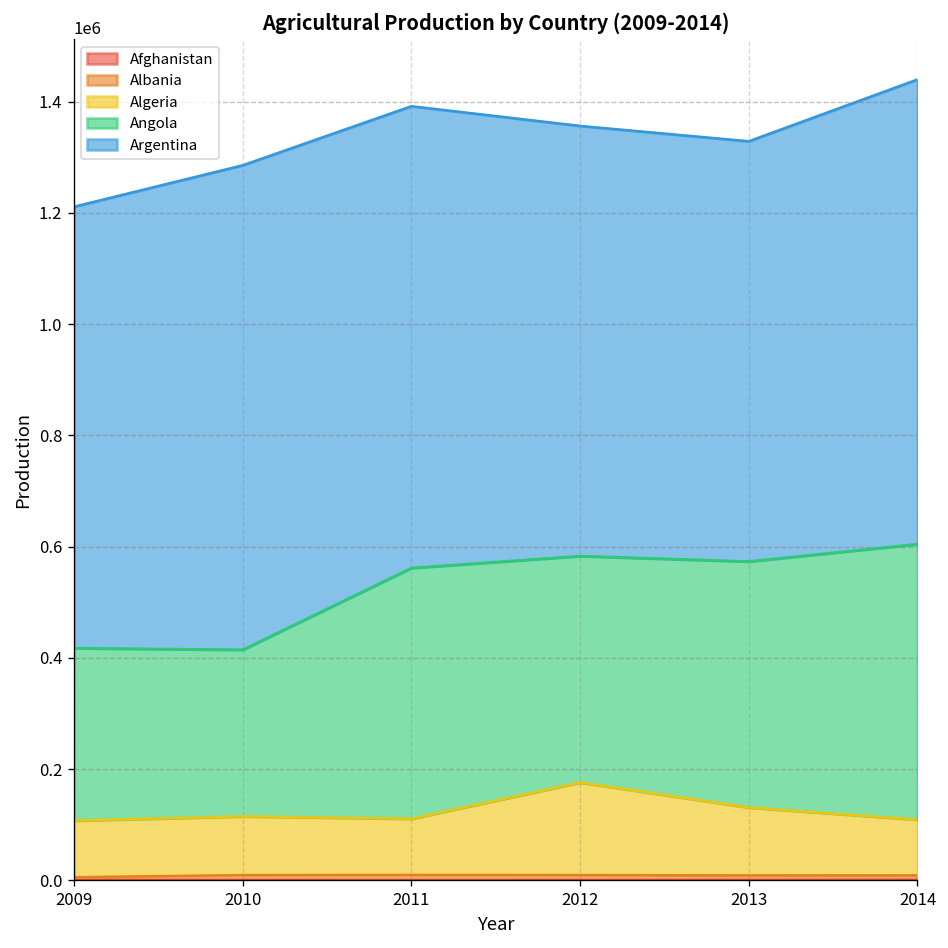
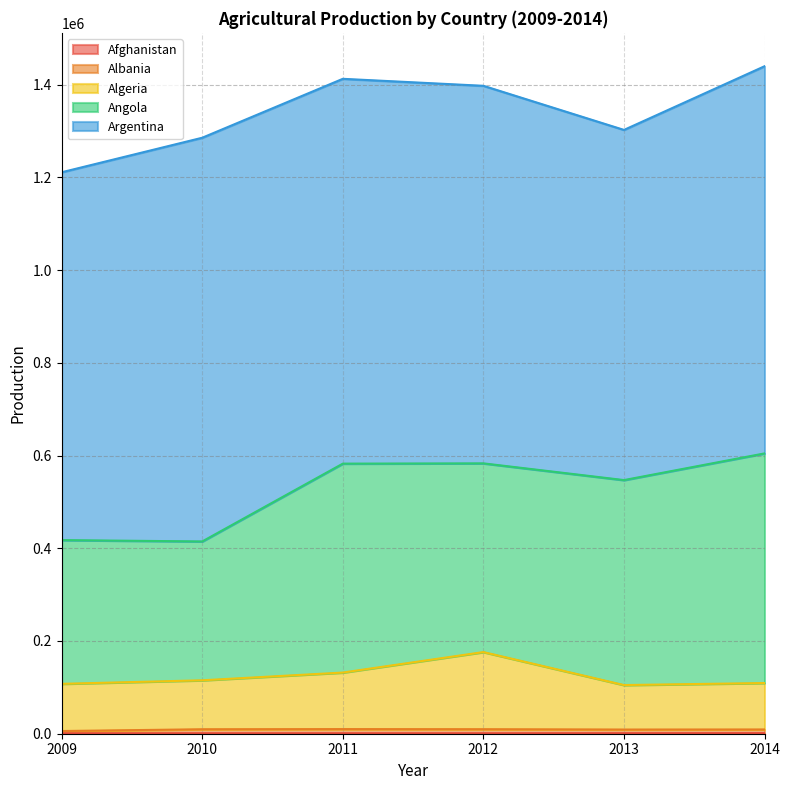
  {
    "Algeria": {
      "2009": 100000,
      "2010": 110000,
-     "2011": 100000,
+     "2011": 120000,
      "2012": 170000,
-     "2013": 120000,
+     "2013": 100000,
      "2014": 100000
    },
    "Angola": {
      "2009": 310000,
      "2010": 300000,
      "2011": 450000,
      "2012": 410000,
      "2013": 440000,
      "2014": 500000
    },
    "Argentina": {
      "2009": 790000,
      "2010": 870000,
      "2011": 830000,
-     "2012": 770000,
+     "2012": 810000,
      "2013": 760000,
      "2014": 840000
    }
  }
